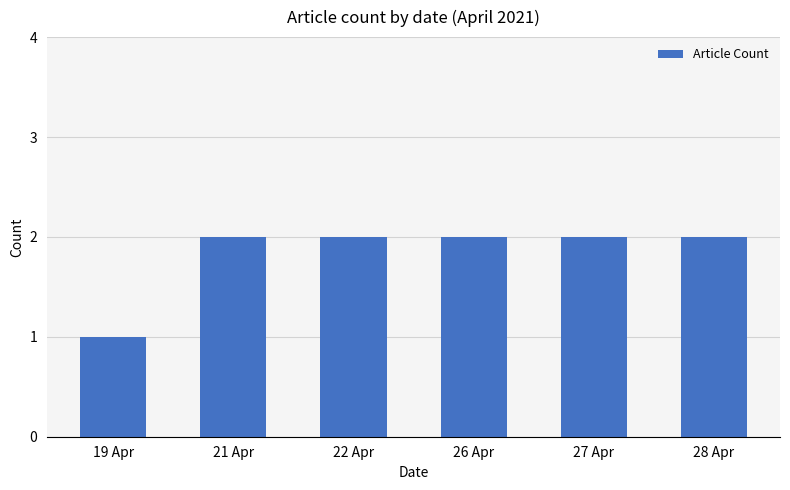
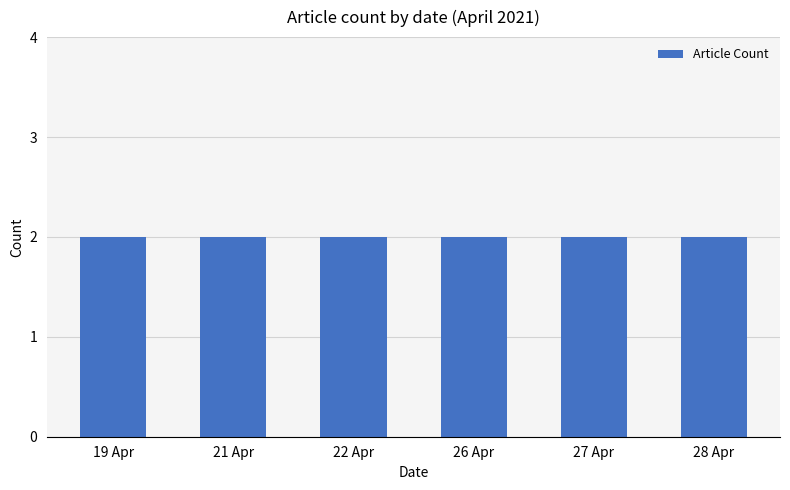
  {
-   "19 Apr": 1,
+   "19 Apr": 2,
    "21 Apr": 2,
    "22 Apr": 2,
    "26 Apr": 2,
    "27 Apr": 2,
    "28 Apr": 2
  }
